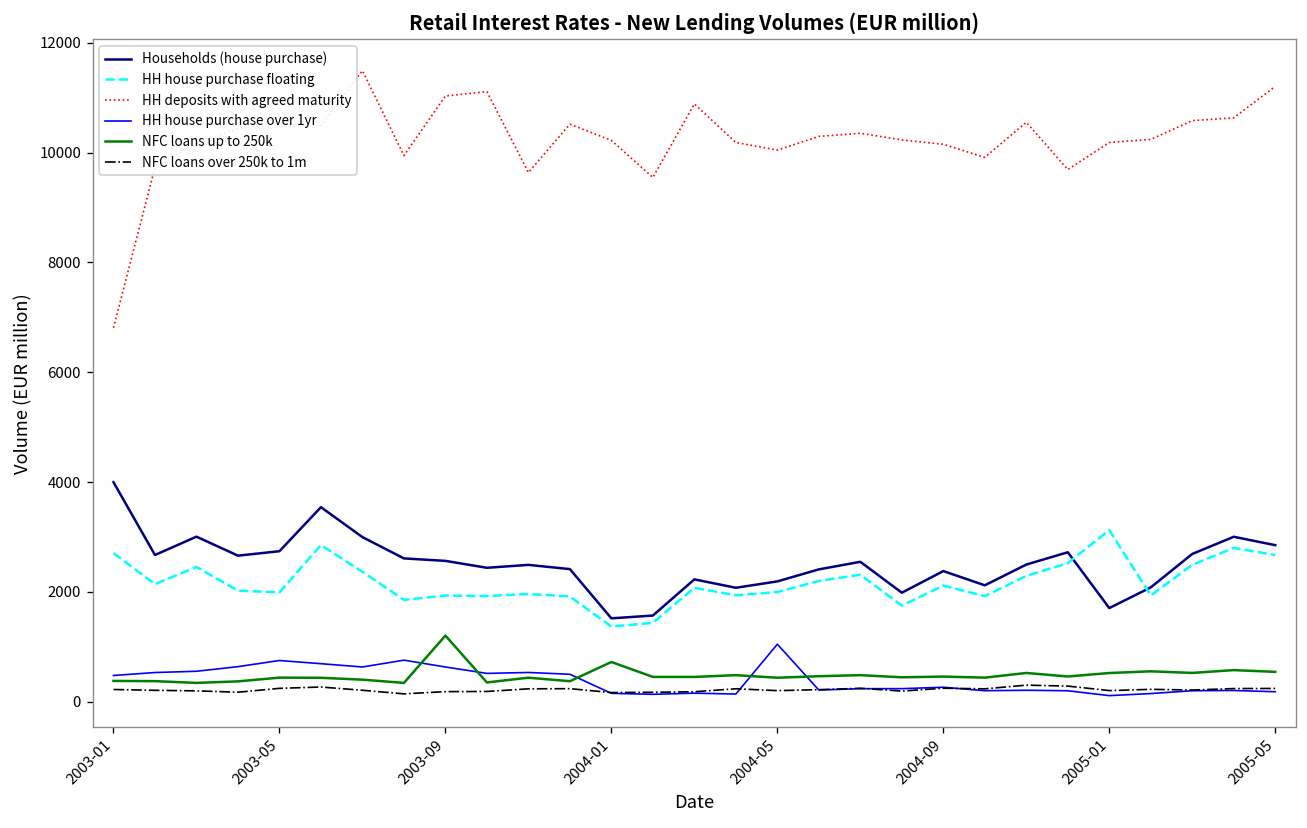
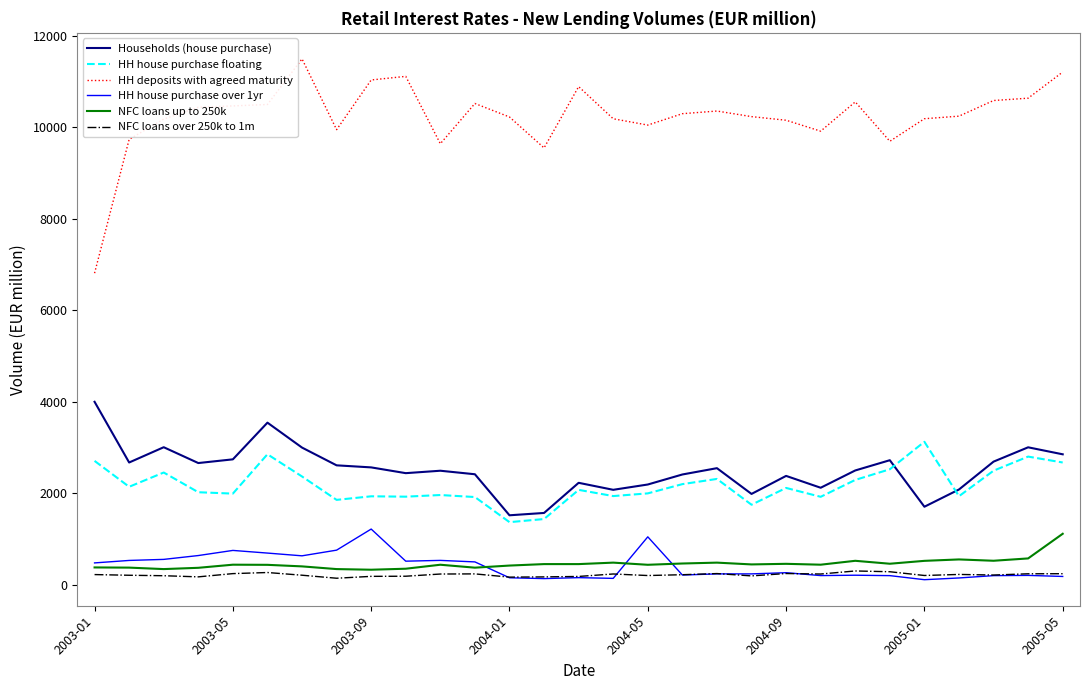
  {
    "Households (house purchase)": {
      "2003-01": 4000,
      "2003-05": 2700,
      "2003-09": 2600,
      "2004-01": 1500,
      "2004-05": 2200,
      "2004-09": 2400,
      "2005-01": 1700,
      "2005-05": 2900
    },
    "HH house purchase floating": {
      "2003-01": 2700,
      "2003-05": 2000,
      "2003-09": 1900,
      "2004-01": 1400,
      "2004-05": 2000,
      "2004-09": 2100,
      "2005-01": 3100,
      "2005-05": 2700
    },
    "HH deposits with agreed maturity": {
      "2003-01": 6800,
      "2003-09": 11000,
      "2004-01": 10200,
      "2004-05": 10000,
      "2004-09": 10200,
      "2005-01": 10200,
      "2005-05": 11200
    },
    "HH house purchase over 1yr": {
      "2003-01": 500,
      "2003-05": 700,
-     "2003-09": 600,
+     "2003-09": 1200,
      "2004-05": 1000,
      "2005-01": 100,
      "2005-05": 200
    },
    "NFC loans up to 250k": {
      "2003-01": 400,
      "2003-05": 400,
-     "2003-09": 1200,
-     "2004-01": 700,
+     "2003-09": 300,
+     "2004-01": 400,
      "2004-05": 400,
      "2004-09": 500,
      "2005-01": 500,
-     "2005-05": 500
+     "2005-05": 1100
    },
    "NFC loans over 250k to 1m": {
      "2003-01": 200,
      "2003-05": 200,
      "2003-09": 200,
      "2004-05": 200,
      "2005-01": 200,
      "2005-05": 200
    }
  }
